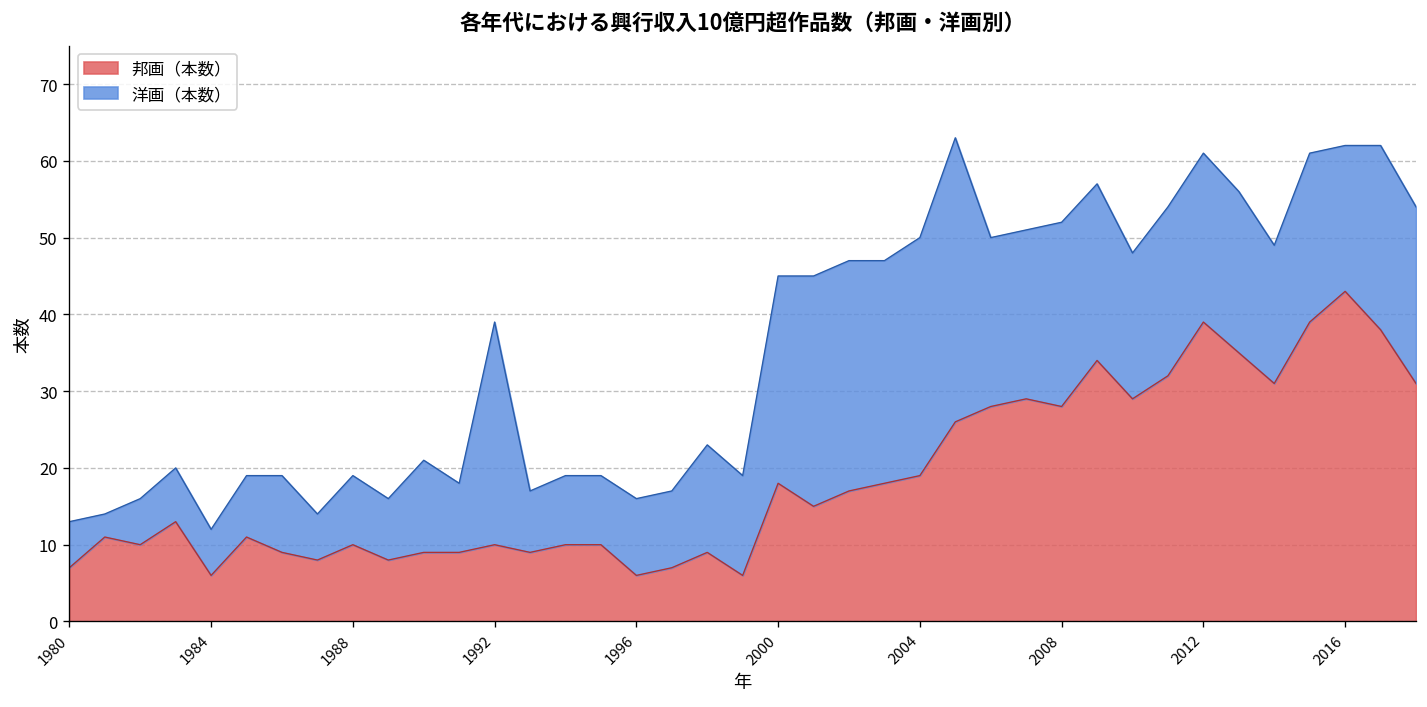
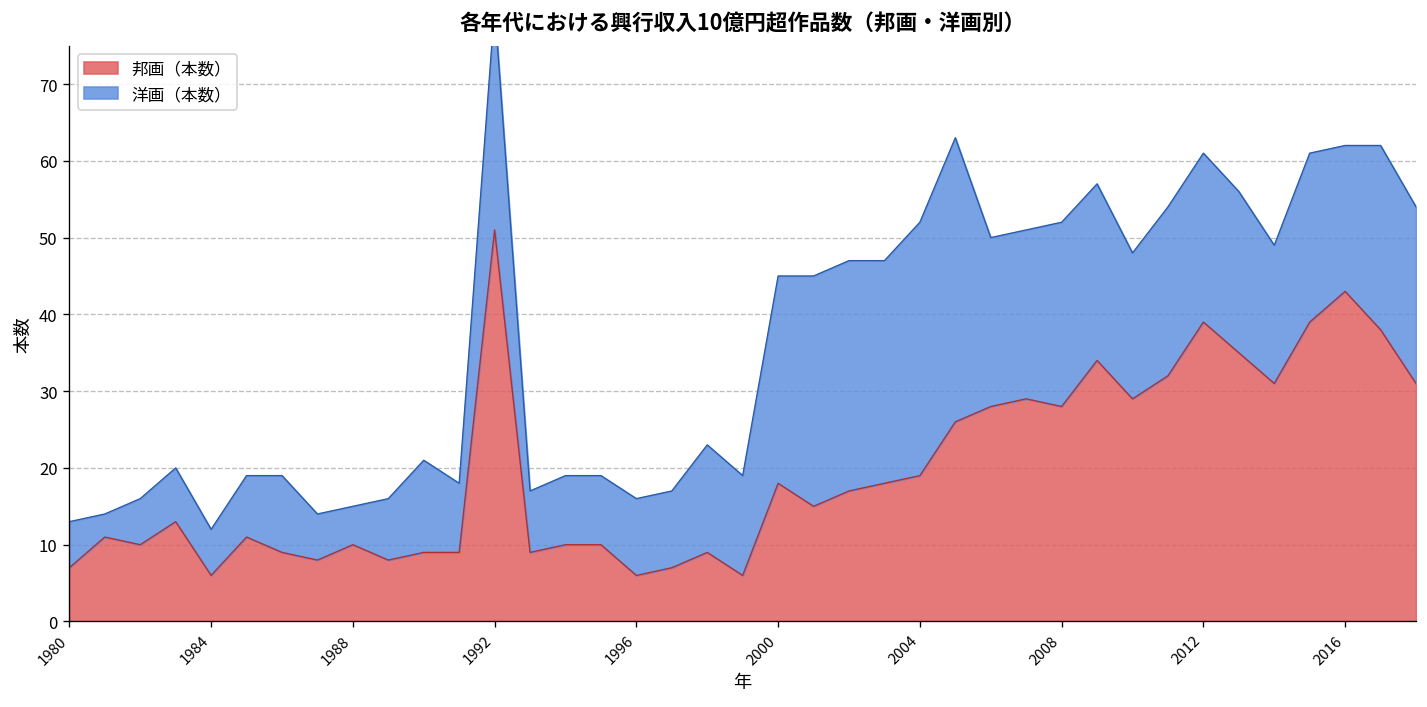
  {
    "邦画（本数）": {
      "1980": 7,
      "1984": 6,
      "1988": 10,
-     "1992": 10,
+     "1992": 51,
      "1996": 6,
      "2000": 18,
      "2004": 19,
      "2008": 28,
      "2012": 39,
      "2016": 43
    },
    "洋画（本数）": {
      "1980": 6,
      "1984": 6,
-     "1988": 9,
+     "1988": 5,
      "1996": 10,
      "2000": 27,
-     "2004": 31,
+     "2004": 33,
      "2008": 24,
      "2012": 22,
      "2016": 19
    }
  }
